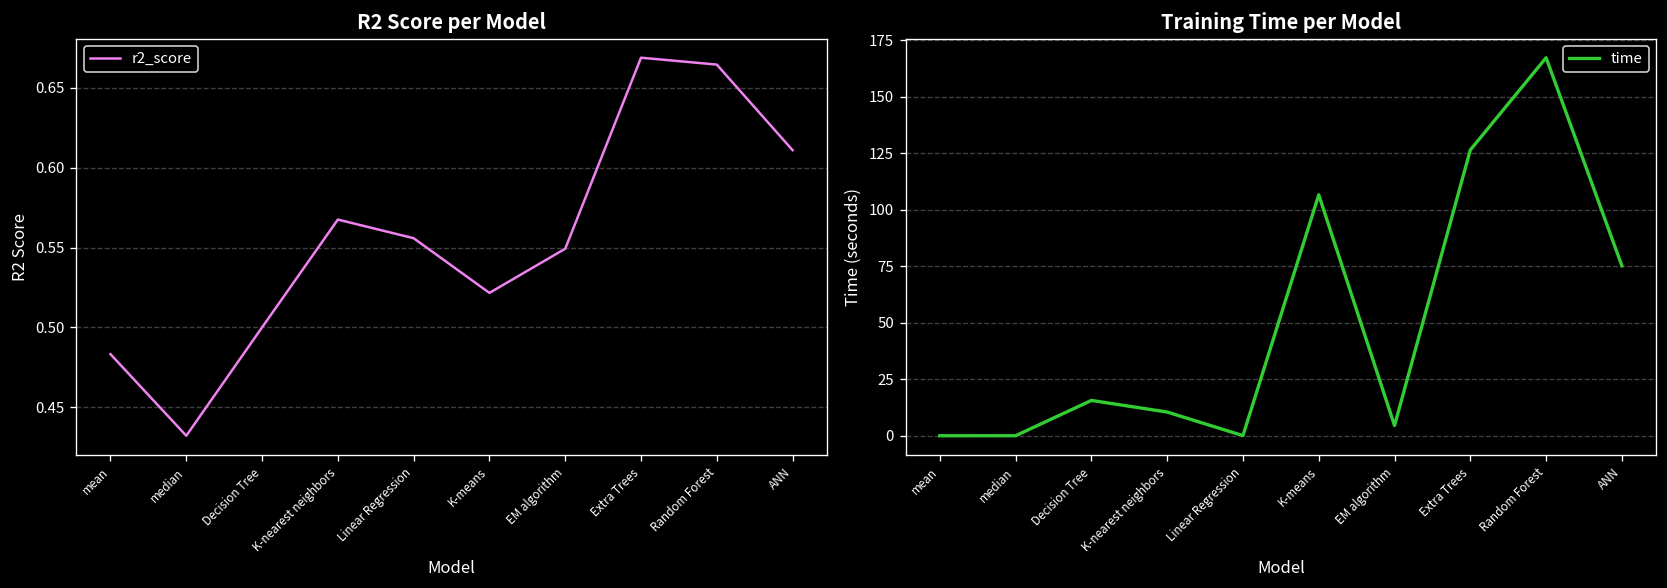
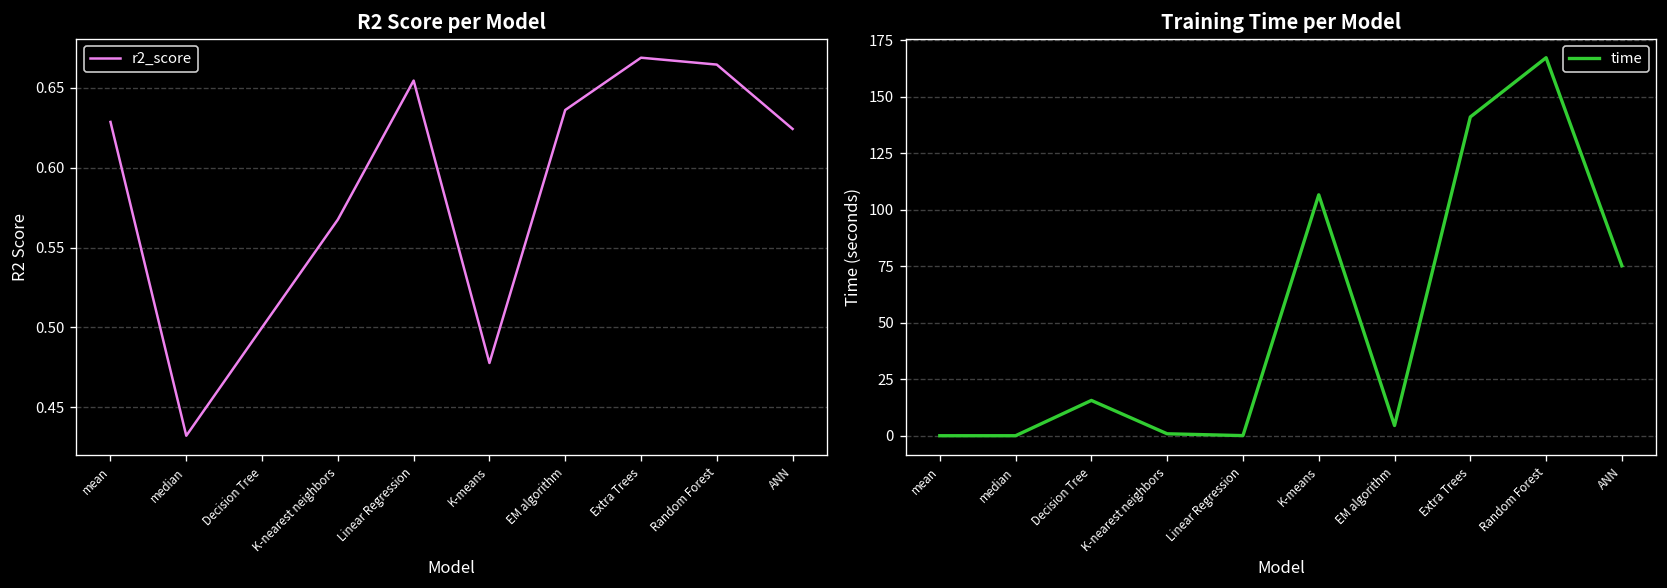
  {
    "R2 Score per Model": {
-     "mean": 0.483,
+     "mean": 0.629,
      "median": 0.432,
      "Decision Tree": 0.500,
      "K-nearest neighbors": 0.568,
-     "Linear Regression": 0.556,
-     "K-means": 0.522,
-     "EM algorithm": 0.549,
+     "Linear Regression": 0.655,
+     "K-means": 0.478,
+     "EM algorithm": 0.636,
      "Extra Trees": 0.669,
      "Random Forest": 0.665,
-     "ANN": 0.611
+     "ANN": 0.624
    },
    "Training Time per Model": {
      "mean": 0,
      "median": 0,
      "Decision Tree": 16,
-     "K-nearest neighbors": 10,
+     "K-nearest neighbors": 1,
      "Linear Regression": 0,
      "K-means": 107,
      "EM algorithm": 5,
-     "Extra Trees": 126,
+     "Extra Trees": 141,
      "Random Forest": 167,
      "ANN": 75
    }
  }
